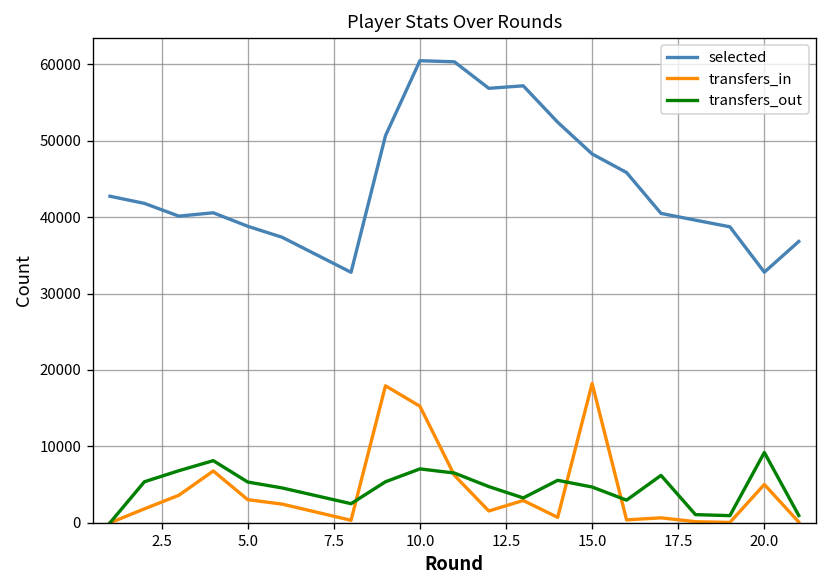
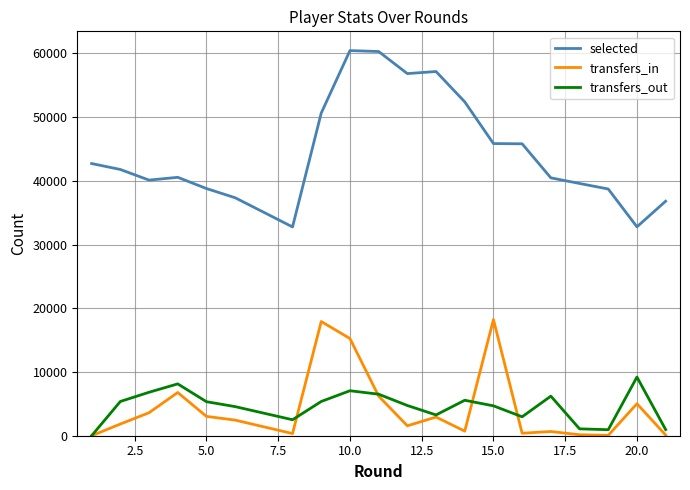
  {
    "selected": {
      "5.0": 39000,
      "10.0": 60000,
-     "15.0": 48000,
+     "15.0": 46000,
      "20.0": 33000
    },
    "transfers_in": {
      "5.0": 3000,
      "10.0": 15000,
      "15.0": 18000,
      "20.0": 5000
    },
    "transfers_out": {
      "5.0": 5000,
      "10.0": 7000,
      "15.0": 5000,
      "20.0": 9000
    }
  }
